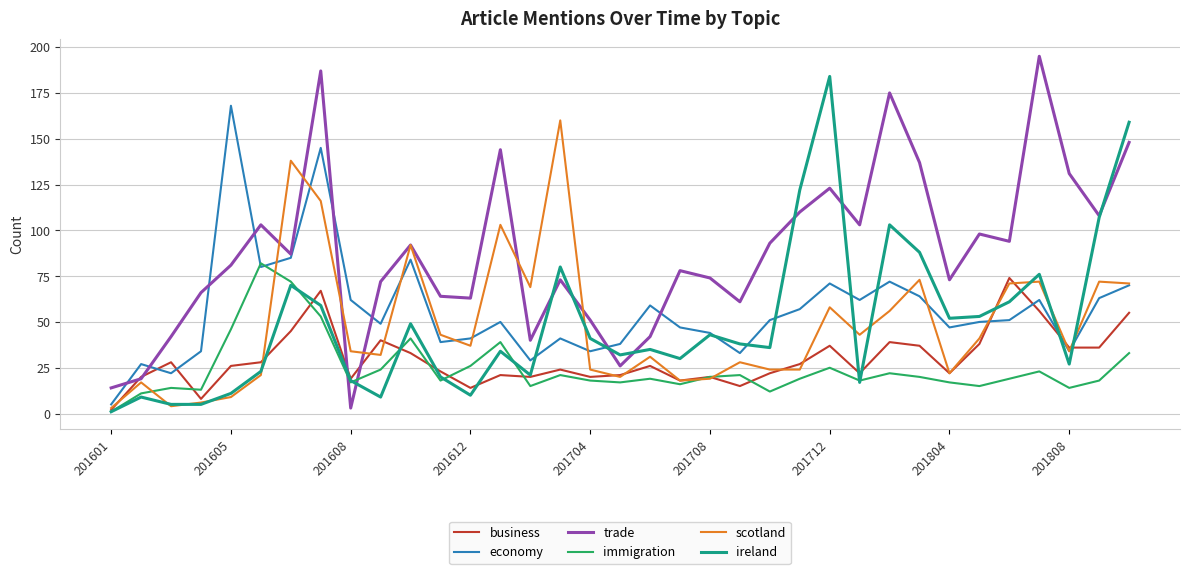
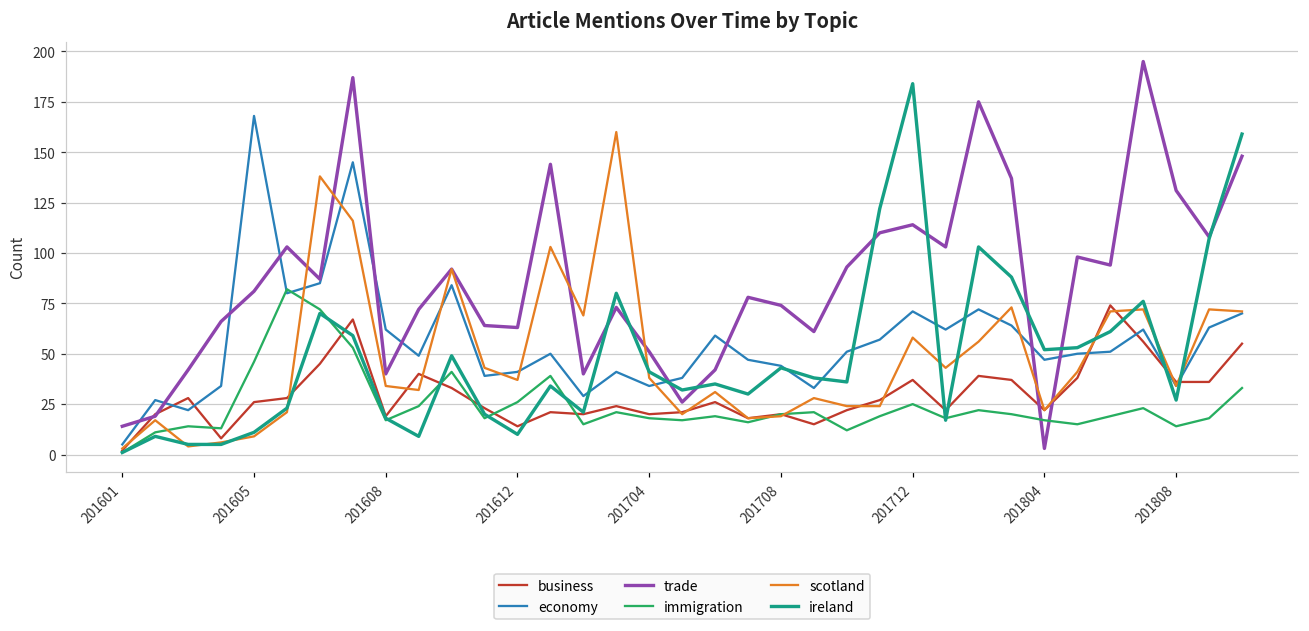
  {
    "business": {
      "201605": 26,
      "201612": 14,
      "201704": 20,
      "201712": 37,
      "201808": 36
    },
    "economy": {
      "201601": 5,
      "201605": 168,
      "201608": 62,
      "201612": 41,
      "201704": 34,
      "201712": 71,
      "201804": 47
    },
    "trade": {
      "201601": 14,
      "201605": 81,
-     "201608": 3,
+     "201608": 40,
      "201612": 63,
      "201704": 51,
      "201708": 74,
-     "201712": 123,
-     "201804": 73,
+     "201712": 114,
+     "201804": 3,
      "201808": 131
    },
    "scotland": {
      "201605": 9,
      "201608": 34,
      "201612": 37,
-     "201704": 24,
+     "201704": 38,
      "201712": 58
    }
  }
